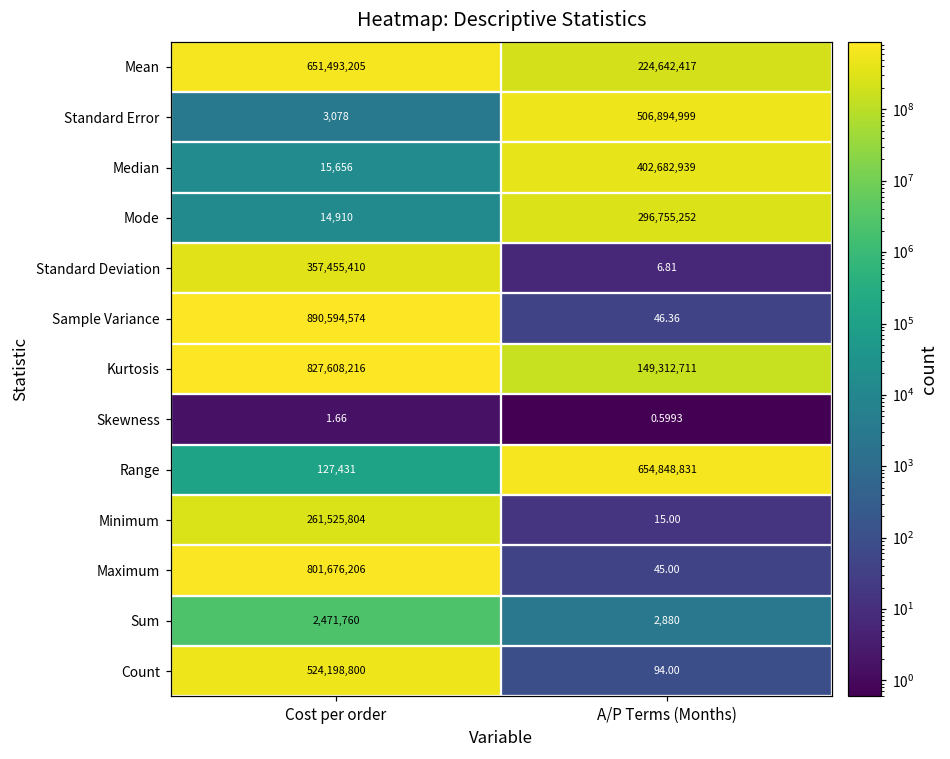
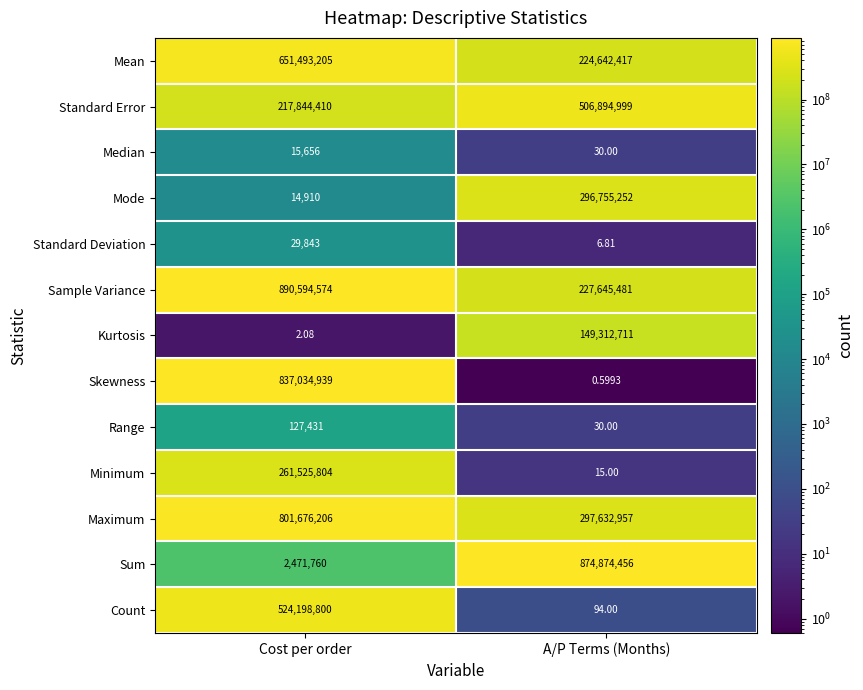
  {
    "Mean": {
      "Cost per order": "651,493,205",
      "A/P Terms (Months)": "224,642,417"
    },
    "Standard Error": {
-     "Cost per order": "3,078",
+     "Cost per order": "217,844,410",
      "A/P Terms (Months)": "506,894,999"
    },
    "Median": {
      "Cost per order": "15,656",
-     "A/P Terms (Months)": "402,682,939"
+     "A/P Terms (Months)": "30.00"
    },
    "Mode": {
      "Cost per order": "14,910",
      "A/P Terms (Months)": "296,755,252"
    },
    "Standard Deviation": {
-     "Cost per order": "357,455,410",
+     "Cost per order": "29,843",
      "A/P Terms (Months)": "6.81"
    },
    "Sample Variance": {
      "Cost per order": "890,594,574",
-     "A/P Terms (Months)": "46.36"
+     "A/P Terms (Months)": "227,645,481"
    },
    "Kurtosis": {
-     "Cost per order": "827,608,216",
+     "Cost per order": "2.08",
      "A/P Terms (Months)": "149,312,711"
    },
    "Skewness": {
-     "Cost per order": "1.66",
+     "Cost per order": "837,034,939",
      "A/P Terms (Months)": "0.5993"
    },
    "Range": {
      "Cost per order": "127,431",
-     "A/P Terms (Months)": "654,848,831"
+     "A/P Terms (Months)": "30.00"
    },
    "Minimum": {
      "Cost per order": "261,525,804",
      "A/P Terms (Months)": "15.00"
    },
    "Maximum": {
      "Cost per order": "801,676,206",
-     "A/P Terms (Months)": "45.00"
+     "A/P Terms (Months)": "297,632,957"
    },
    "Sum": {
      "Cost per order": "2,471,760",
-     "A/P Terms (Months)": "2,880"
+     "A/P Terms (Months)": "874,874,456"
    },
    "Count": {
      "Cost per order": "524,198,800",
      "A/P Terms (Months)": "94.00"
    }
  }
